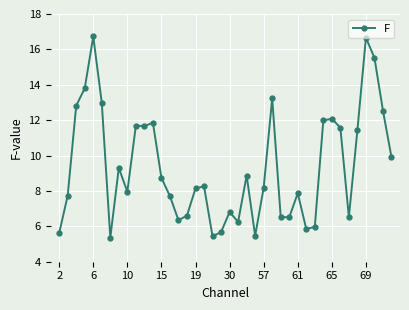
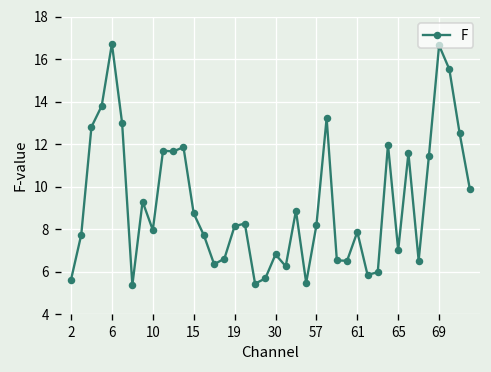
  {
    "57": 8.2,
    "61": 7.9,
-   "65": 12.1
+   "65": 7.0
  }
